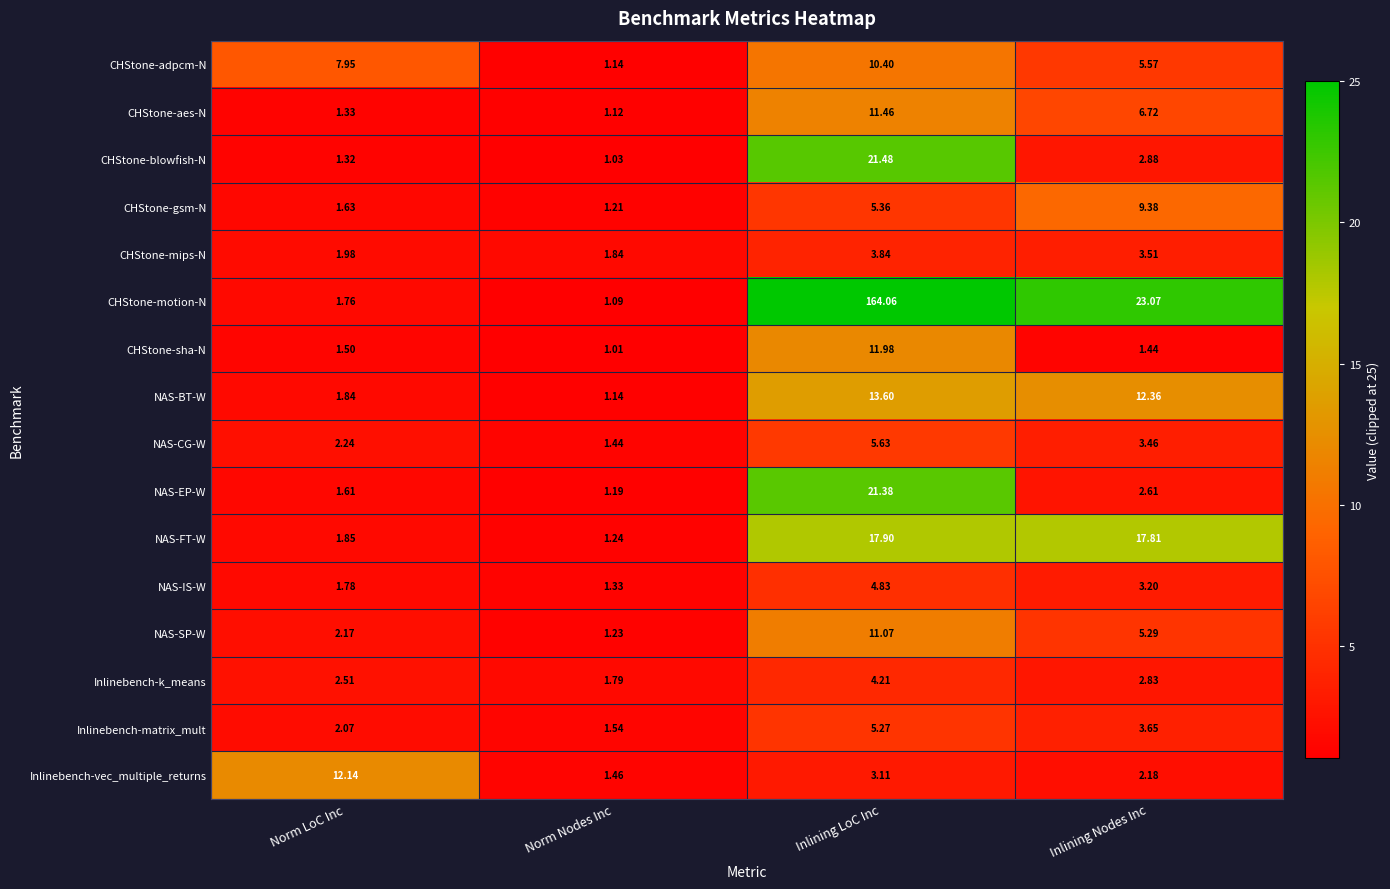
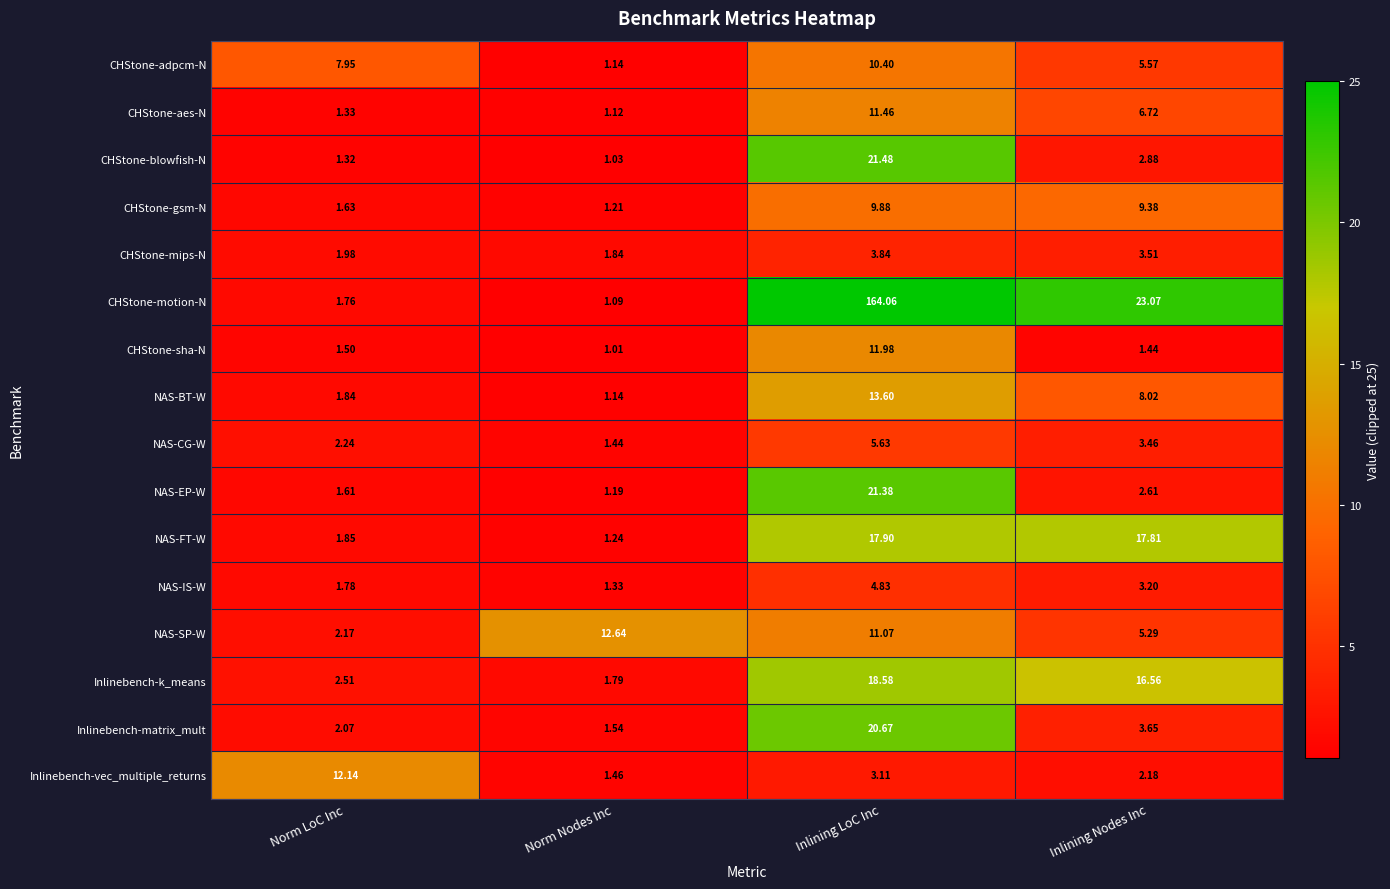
  {
    "CHStone-adpcm-N": {
      "Norm LoC Inc": 7.95,
      "Norm Nodes Inc": 1.14,
      "Inlining LoC Inc": 10.40,
      "Inlining Nodes Inc": 5.57
    },
    "CHStone-aes-N": {
      "Norm LoC Inc": 1.33,
      "Norm Nodes Inc": 1.12,
      "Inlining LoC Inc": 11.46,
      "Inlining Nodes Inc": 6.72
    },
    "CHStone-blowfish-N": {
      "Norm LoC Inc": 1.32,
      "Norm Nodes Inc": 1.03,
      "Inlining LoC Inc": 21.48,
      "Inlining Nodes Inc": 2.88
    },
    "CHStone-gsm-N": {
      "Norm LoC Inc": 1.63,
      "Norm Nodes Inc": 1.21,
-     "Inlining LoC Inc": 5.36,
+     "Inlining LoC Inc": 9.88,
      "Inlining Nodes Inc": 9.38
    },
    "CHStone-mips-N": {
      "Norm LoC Inc": 1.98,
      "Norm Nodes Inc": 1.84,
      "Inlining LoC Inc": 3.84,
      "Inlining Nodes Inc": 3.51
    },
    "CHStone-motion-N": {
      "Norm LoC Inc": 1.76,
      "Norm Nodes Inc": 1.09,
      "Inlining LoC Inc": 164.06,
      "Inlining Nodes Inc": 23.07
    },
    "CHStone-sha-N": {
      "Norm LoC Inc": 1.50,
      "Norm Nodes Inc": 1.01,
      "Inlining LoC Inc": 11.98,
      "Inlining Nodes Inc": 1.44
    },
    "NAS-BT-W": {
      "Norm LoC Inc": 1.84,
      "Norm Nodes Inc": 1.14,
      "Inlining LoC Inc": 13.60,
-     "Inlining Nodes Inc": 12.36
+     "Inlining Nodes Inc": 8.02
    },
    "NAS-CG-W": {
      "Norm LoC Inc": 2.24,
      "Norm Nodes Inc": 1.44,
      "Inlining LoC Inc": 5.63,
      "Inlining Nodes Inc": 3.46
    },
    "NAS-EP-W": {
      "Norm LoC Inc": 1.61,
      "Norm Nodes Inc": 1.19,
      "Inlining LoC Inc": 21.38,
      "Inlining Nodes Inc": 2.61
    },
    "NAS-FT-W": {
      "Norm LoC Inc": 1.85,
      "Norm Nodes Inc": 1.24,
      "Inlining LoC Inc": 17.90,
      "Inlining Nodes Inc": 17.81
    },
    "NAS-IS-W": {
      "Norm LoC Inc": 1.78,
      "Norm Nodes Inc": 1.33,
      "Inlining LoC Inc": 4.83,
      "Inlining Nodes Inc": 3.20
    },
    "NAS-SP-W": {
      "Norm LoC Inc": 2.17,
-     "Norm Nodes Inc": 1.23,
+     "Norm Nodes Inc": 12.64,
      "Inlining LoC Inc": 11.07,
      "Inlining Nodes Inc": 5.29
    },
    "Inlinebench-k_means": {
      "Norm LoC Inc": 2.51,
      "Norm Nodes Inc": 1.79,
-     "Inlining LoC Inc": 4.21,
-     "Inlining Nodes Inc": 2.83
+     "Inlining LoC Inc": 18.58,
+     "Inlining Nodes Inc": 16.56
    },
    "Inlinebench-matrix_mult": {
      "Norm LoC Inc": 2.07,
      "Norm Nodes Inc": 1.54,
-     "Inlining LoC Inc": 5.27,
+     "Inlining LoC Inc": 20.67,
      "Inlining Nodes Inc": 3.65
    },
    "Inlinebench-vec_multiple_returns": {
      "Norm LoC Inc": 12.14,
      "Norm Nodes Inc": 1.46,
      "Inlining LoC Inc": 3.11,
      "Inlining Nodes Inc": 2.18
    }
  }
